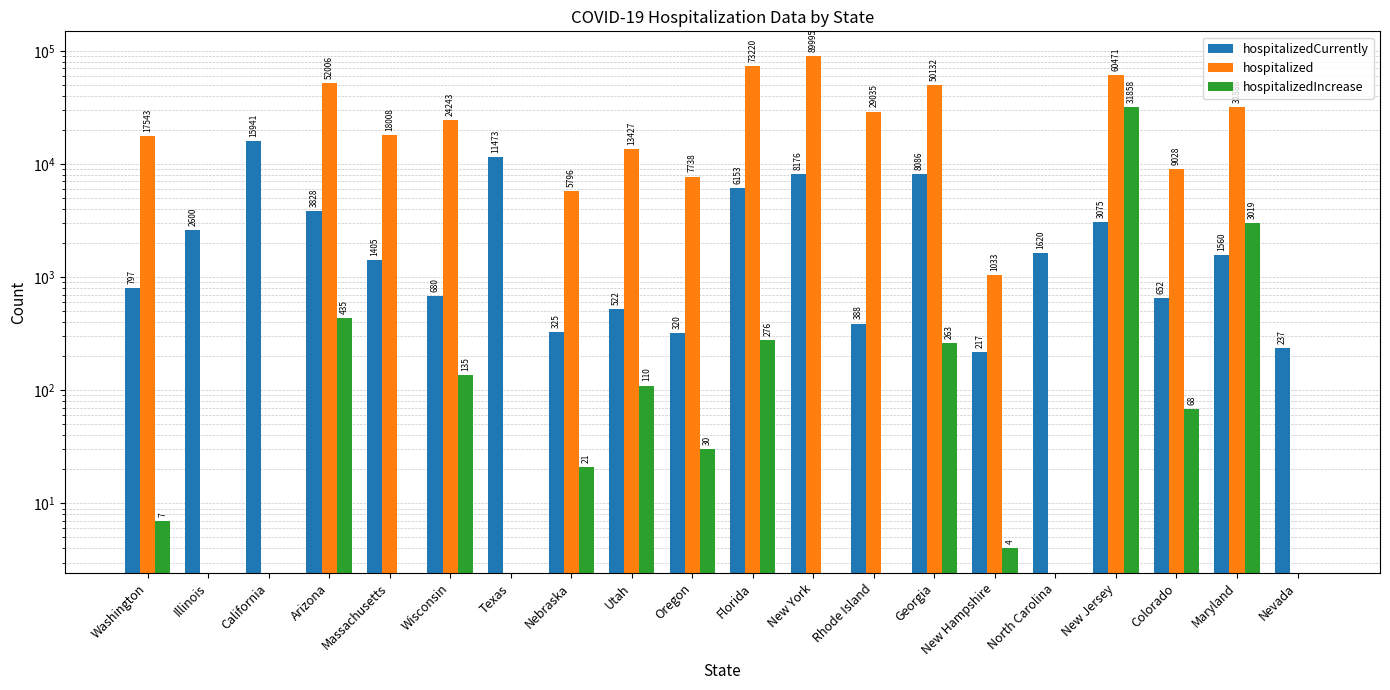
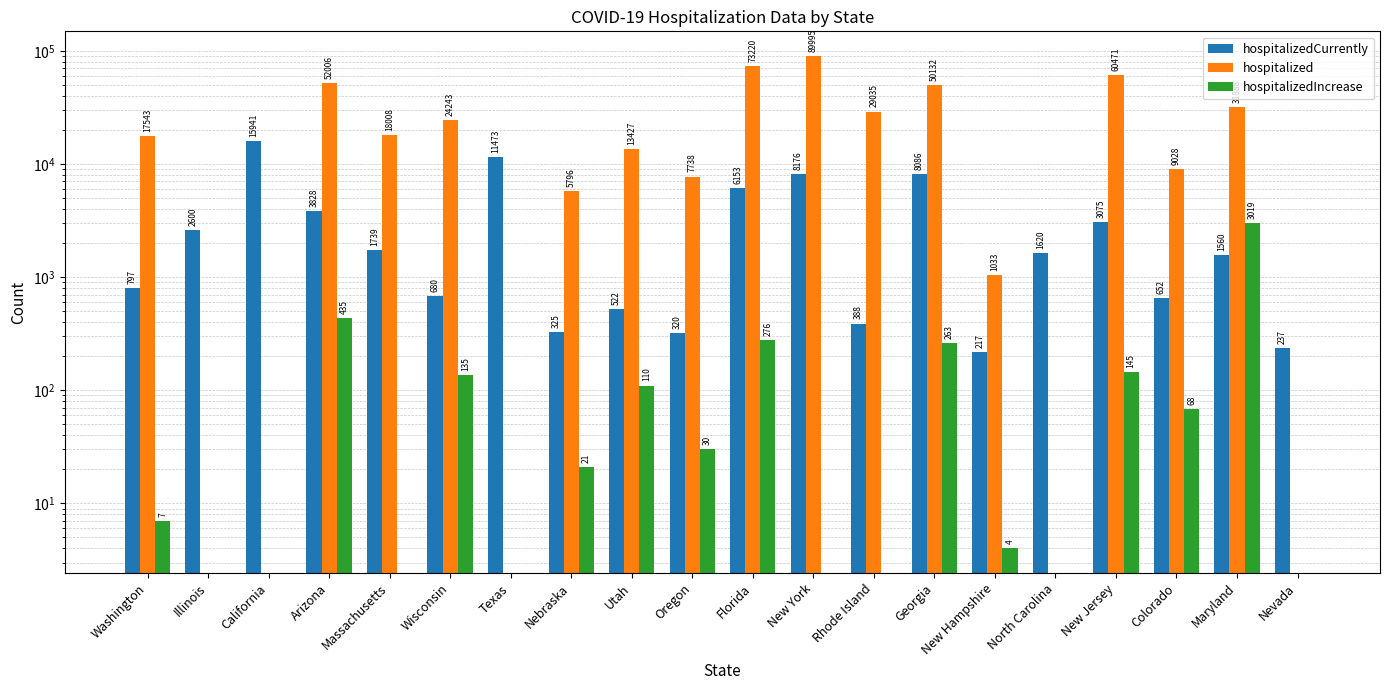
  {
    "hospitalizedCurrently": {
      "Washington": 797,
      "Illinois": 2600,
      "California": 15941,
      "Arizona": 3828,
-     "Massachusetts": 1405,
+     "Massachusetts": 1739,
      "Wisconsin": 680,
      "Texas": 11473,
      "Nebraska": 325,
      "Utah": 522,
      "Oregon": 320,
      "Florida": 6153,
      "New York": 8176,
      "Rhode Island": 388,
      "Georgia": 8086,
      "New Hampshire": 217,
      "North Carolina": 1620,
      "New Jersey": 3075,
      "Colorado": 652,
      "Maryland": 1560,
      "Nevada": 237
    },
    "hospitalized": {
      "Washington": 17543,
      "Arizona": 52006,
      "Massachusetts": 18008,
      "Wisconsin": 24243,
      "Nebraska": 5796,
      "Utah": 13427,
      "Oregon": 7738,
      "Florida": 73220,
      "New York": 89995,
      "Rhode Island": 29035,
      "Georgia": 50132,
      "New Hampshire": 1033,
      "New Jersey": 60471,
      "Colorado": 9028
    },
    "hospitalizedIncrease": {
      "Washington": 7,
      "Arizona": 435,
      "Wisconsin": 135,
      "Nebraska": 21,
      "Utah": 110,
      "Oregon": 30,
      "Florida": 276,
      "Georgia": 263,
      "New Hampshire": 4,
-     "New Jersey": 31858,
+     "New Jersey": 145,
      "Colorado": 68,
      "Maryland": 3019
    }
  }
